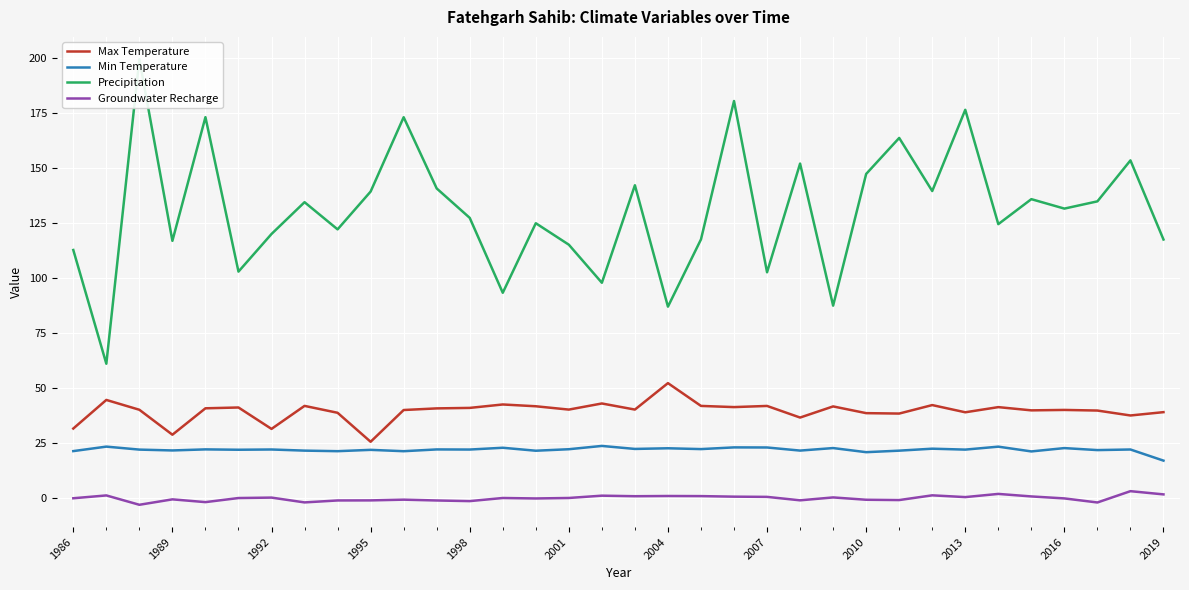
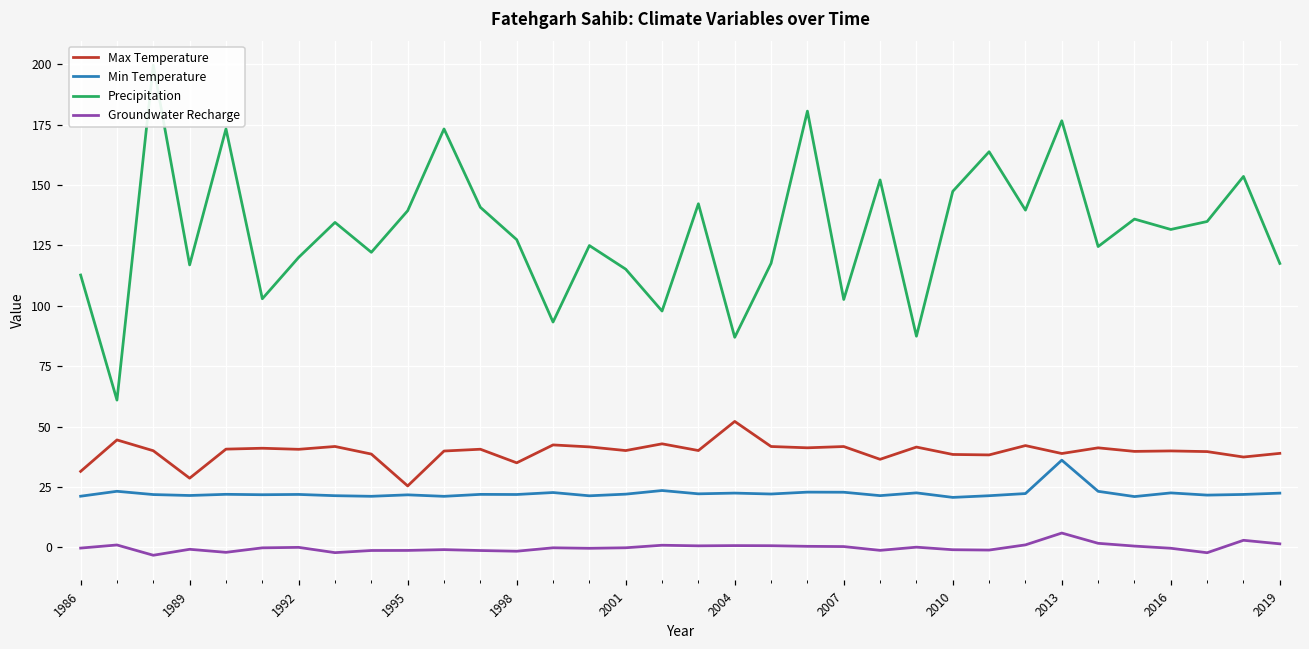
  {
    "Max Temperature": {
      "1986": 31,
      "1989": 29,
-     "1992": 31,
+     "1992": 41,
      "1995": 25,
-     "1998": 41,
+     "1998": 35,
      "2001": 40,
      "2004": 52,
      "2007": 42,
      "2010": 38,
      "2013": 39,
      "2016": 40,
      "2019": 39
    },
    "Min Temperature": {
      "1986": 21,
      "1989": 21,
      "1992": 22,
      "1995": 22,
      "1998": 22,
      "2001": 22,
      "2004": 22,
      "2007": 23,
      "2010": 21,
-     "2013": 22,
+     "2013": 36,
      "2016": 23,
-     "2019": 17
+     "2019": 22
    },
    "Precipitation": {
      "1986": 113,
      "1989": 117,
      "1992": 120,
      "1995": 139,
      "1998": 127,
      "2001": 115,
      "2004": 87,
      "2007": 103,
      "2010": 147,
      "2013": 177,
      "2016": 132,
      "2019": 118
    },
    "Groundwater Recharge": {
      "1986": 0,
      "1989": -1,
      "1992": 0,
      "1995": -1,
      "1998": -2,
      "2001": 0,
      "2004": 1,
      "2007": 0,
      "2010": -1,
-     "2013": 0,
+     "2013": 6,
      "2016": 0,
      "2019": 1
    }
  }
